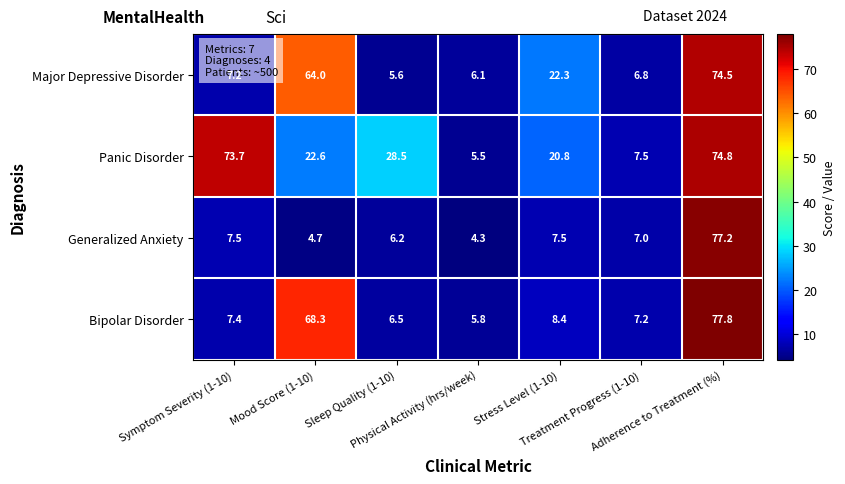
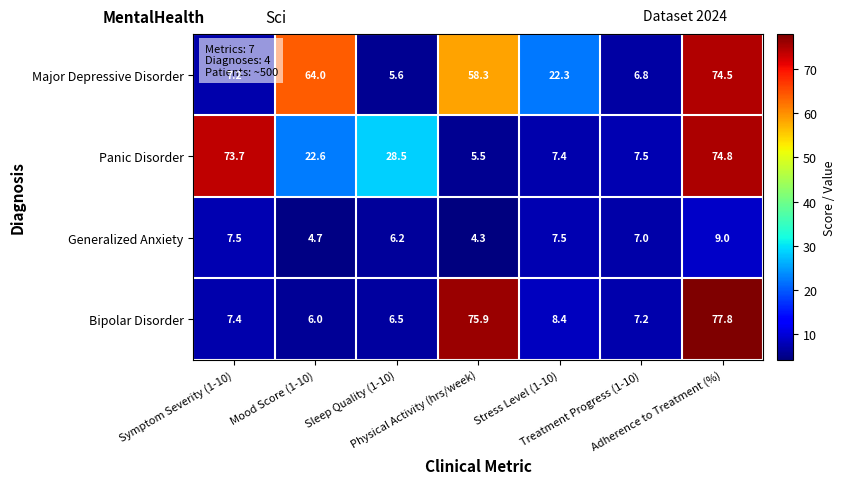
  {
    "Major Depressive Disorder": {
      "Mood Score (1-10)": 64.0,
      "Sleep Quality (1-10)": 5.6,
-     "Physical Activity (hrs/week)": 6.1,
+     "Physical Activity (hrs/week)": 58.3,
      "Stress Level (1-10)": 22.3,
      "Treatment Progress (1-10)": 6.8,
      "Adherence to Treatment (%)": 74.5
    },
    "Panic Disorder": {
      "Symptom Severity (1-10)": 73.7,
      "Mood Score (1-10)": 22.6,
      "Sleep Quality (1-10)": 28.5,
      "Physical Activity (hrs/week)": 5.5,
-     "Stress Level (1-10)": 20.8,
+     "Stress Level (1-10)": 7.4,
      "Treatment Progress (1-10)": 7.5,
      "Adherence to Treatment (%)": 74.8
    },
    "Generalized Anxiety": {
      "Symptom Severity (1-10)": 7.5,
      "Mood Score (1-10)": 4.7,
      "Sleep Quality (1-10)": 6.2,
      "Physical Activity (hrs/week)": 4.3,
      "Stress Level (1-10)": 7.5,
      "Treatment Progress (1-10)": 7.0,
-     "Adherence to Treatment (%)": 77.2
+     "Adherence to Treatment (%)": 9.0
    },
    "Bipolar Disorder": {
      "Symptom Severity (1-10)": 7.4,
-     "Mood Score (1-10)": 68.3,
+     "Mood Score (1-10)": 6.0,
      "Sleep Quality (1-10)": 6.5,
-     "Physical Activity (hrs/week)": 5.8,
+     "Physical Activity (hrs/week)": 75.9,
      "Stress Level (1-10)": 8.4,
      "Treatment Progress (1-10)": 7.2,
      "Adherence to Treatment (%)": 77.8
    }
  }
